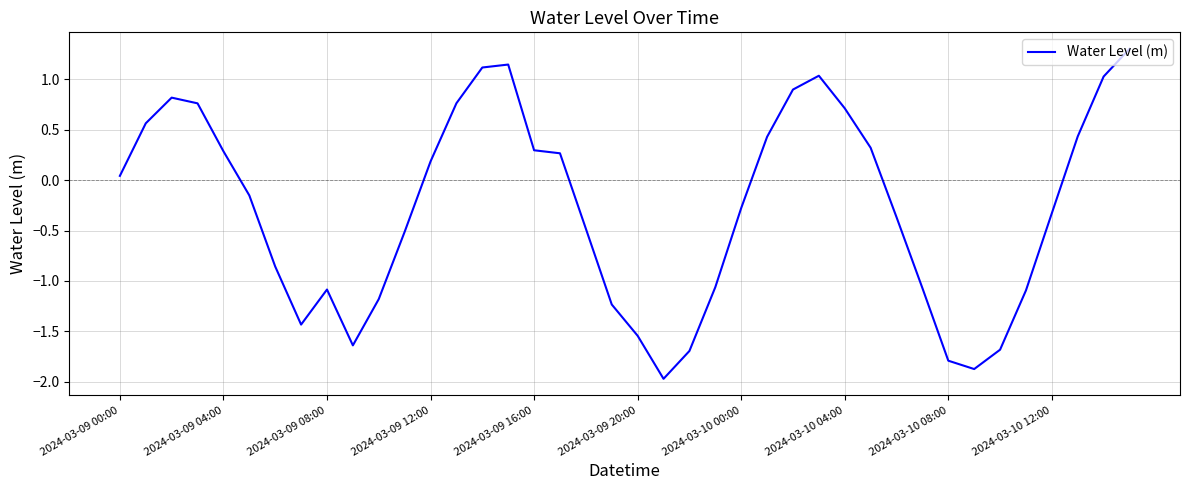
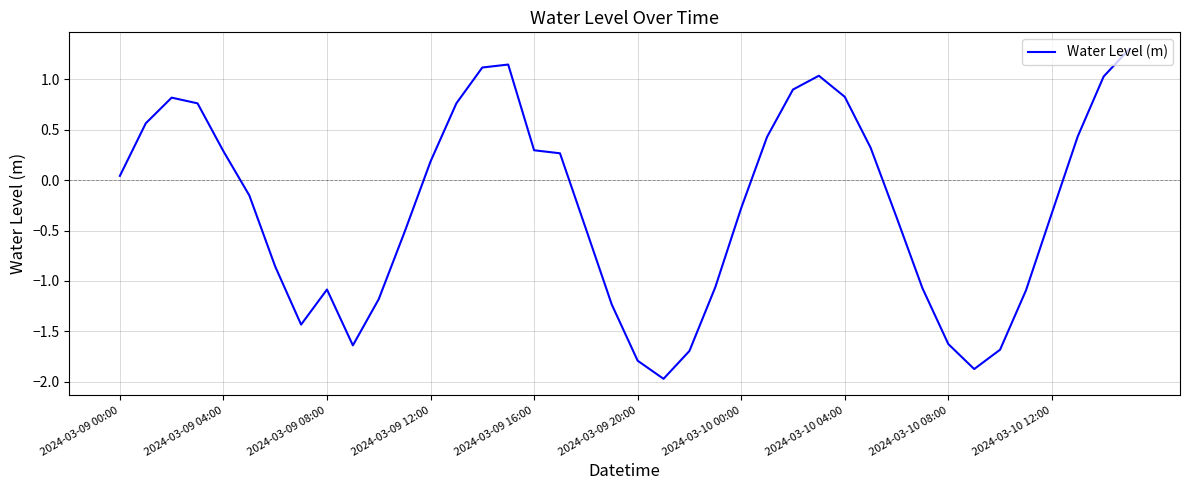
  {
    "2024-03-09 00:00": 0.04,
    "2024-03-09 04:00": 0.29,
    "2024-03-09 08:00": -1.09,
    "2024-03-09 12:00": 0.19,
    "2024-03-09 16:00": 0.30,
-   "2024-03-09 20:00": -1.54,
+   "2024-03-09 20:00": -1.79,
    "2024-03-10 00:00": -0.28,
-   "2024-03-10 04:00": 0.71,
-   "2024-03-10 08:00": -1.79,
+   "2024-03-10 04:00": 0.83,
+   "2024-03-10 08:00": -1.63,
    "2024-03-10 12:00": -0.33
  }
